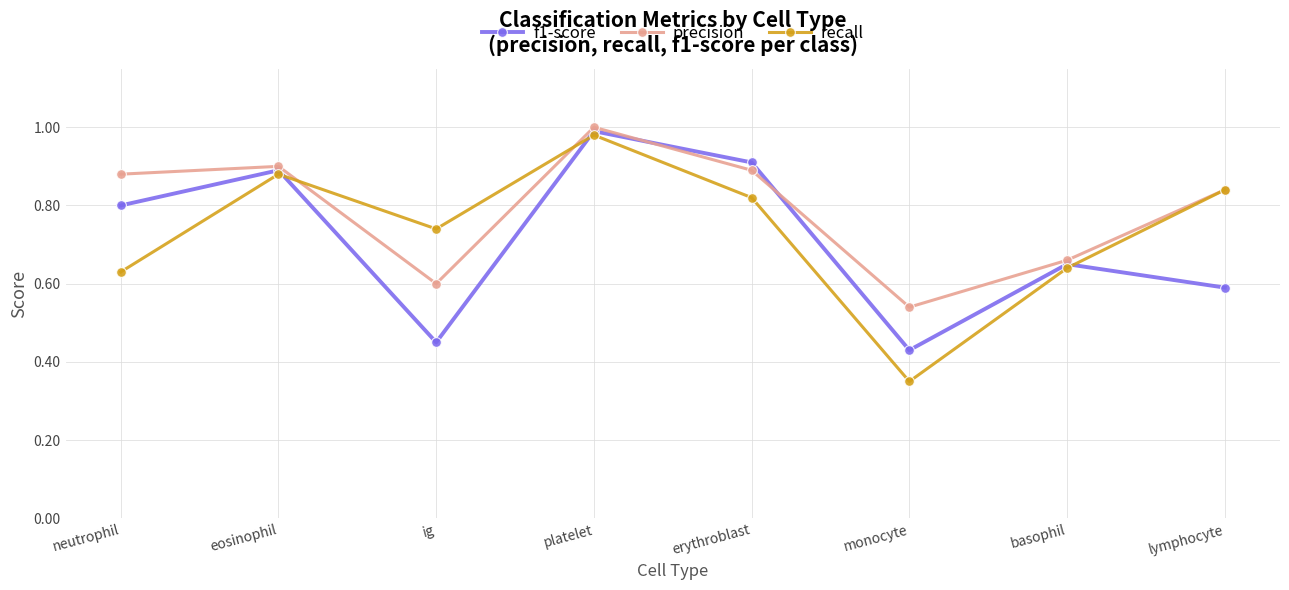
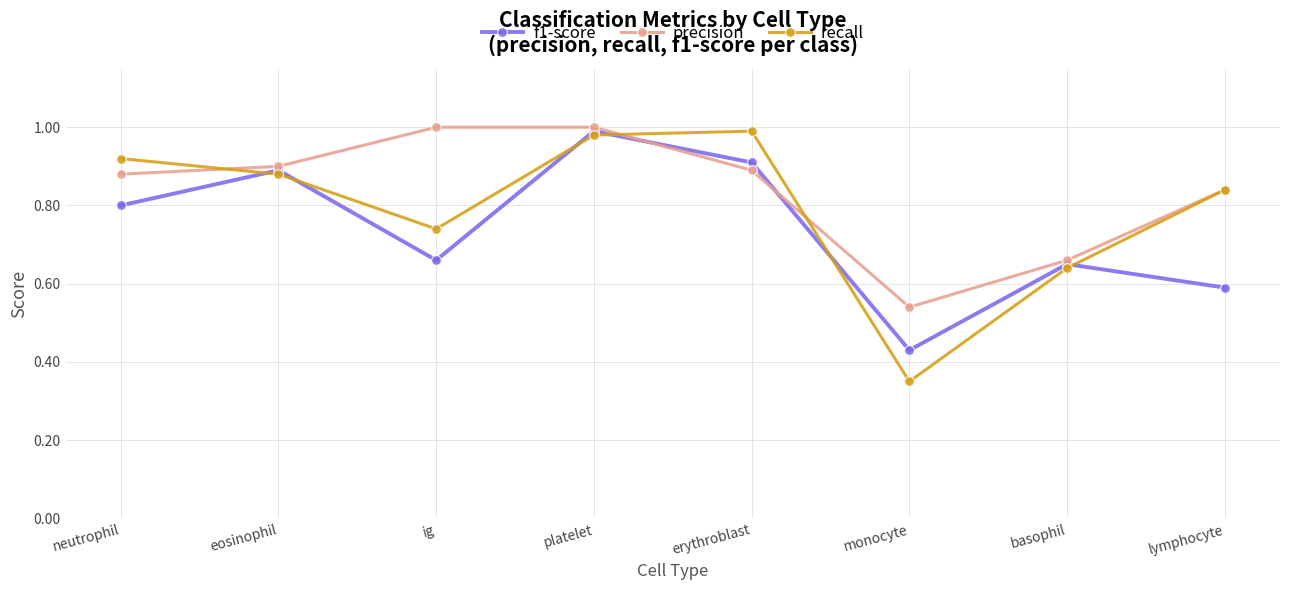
  {
    "f1-score": {
      "neutrophil": 0.80,
      "eosinophil": 0.89,
-     "ig": 0.45,
+     "ig": 0.66,
      "platelet": 0.99,
      "erythroblast": 0.91,
      "monocyte": 0.43,
      "basophil": 0.65,
      "lymphocyte": 0.59
    },
    "precision": {
      "neutrophil": 0.88,
      "eosinophil": 0.9,
-     "ig": 0.6,
+     "ig": 1.0,
      "platelet": 1.0,
      "erythroblast": 0.89,
      "monocyte": 0.54,
      "basophil": 0.66
    },
    "recall": {
-     "neutrophil": 0.63,
+     "neutrophil": 0.92,
      "eosinophil": 0.88,
      "ig": 0.74,
      "platelet": 0.98,
-     "erythroblast": 0.82,
+     "erythroblast": 0.99,
      "monocyte": 0.35,
      "basophil": 0.64
    }
  }
